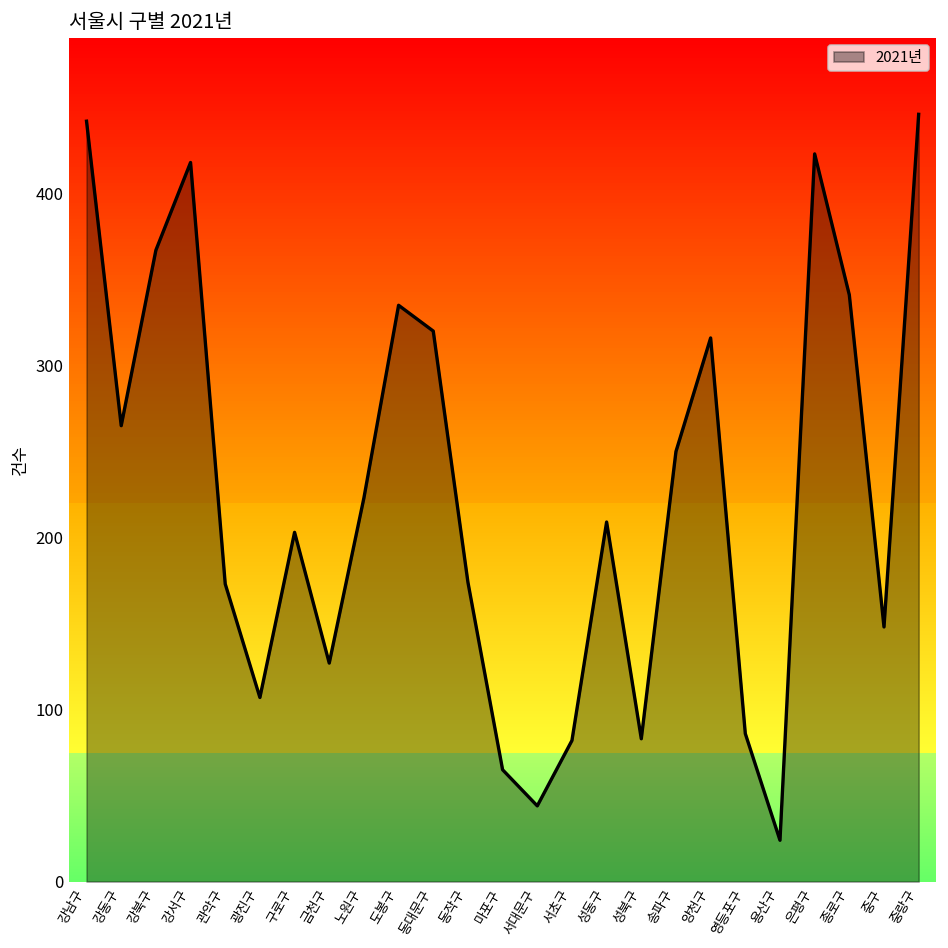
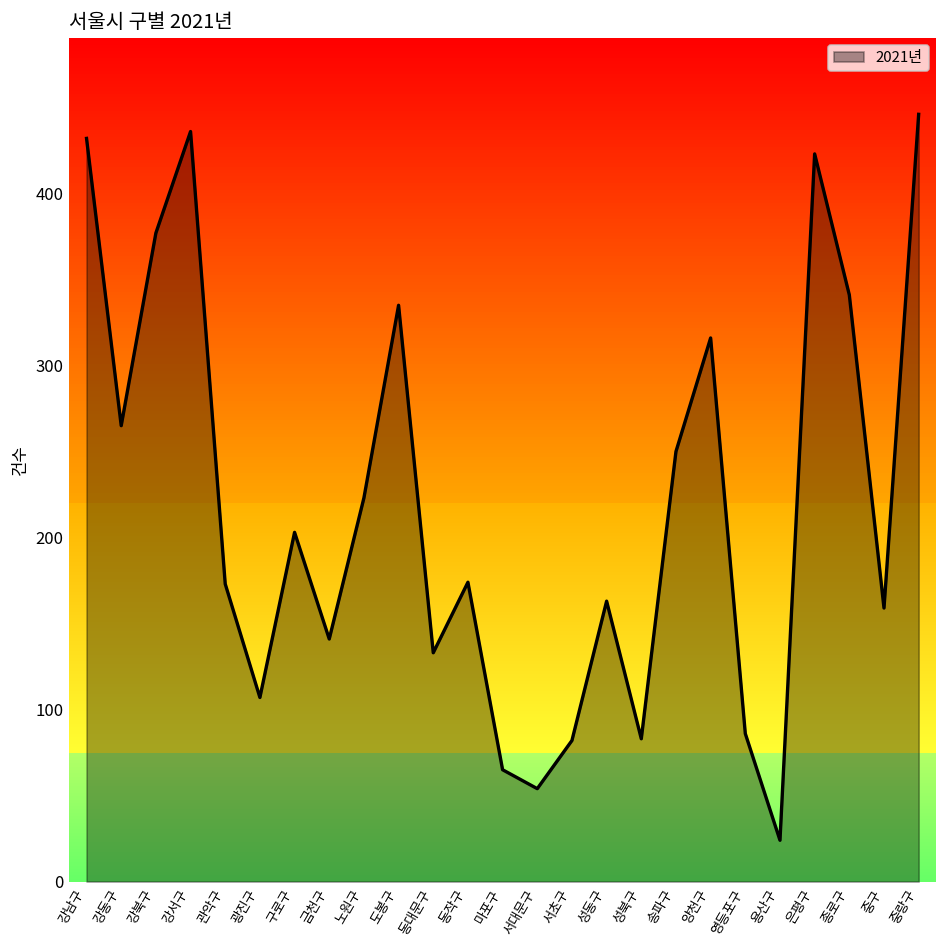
  {
-   "강남구": 442,
+   "강남구": 432,
    "강동구": 265,
-   "강북구": 367,
-   "강서구": 418,
+   "강북구": 377,
+   "강서구": 436,
    "관악구": 173,
    "광진구": 107,
    "구로구": 203,
-   "금천구": 127,
+   "금천구": 141,
    "노원구": 223,
    "도봉구": 335,
-   "동대문구": 320,
+   "동대문구": 133,
    "동작구": 174,
    "마포구": 65,
-   "서대문구": 44,
+   "서대문구": 54,
    "서초구": 82,
-   "성동구": 209,
+   "성동구": 163,
    "성북구": 83,
    "송파구": 250,
    "양천구": 316,
    "영등포구": 86,
    "용산구": 24,
    "은평구": 423,
    "종로구": 341,
-   "중구": 148,
+   "중구": 159,
    "중랑구": 446
  }
